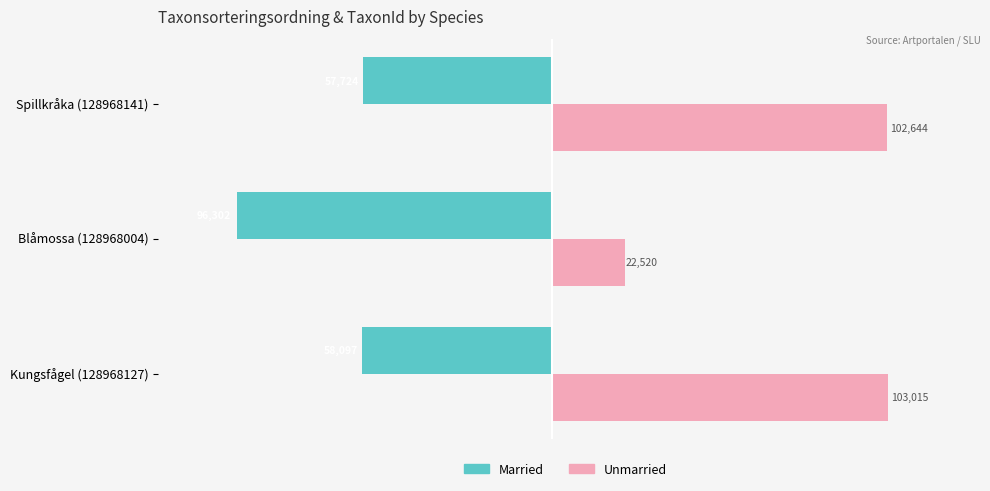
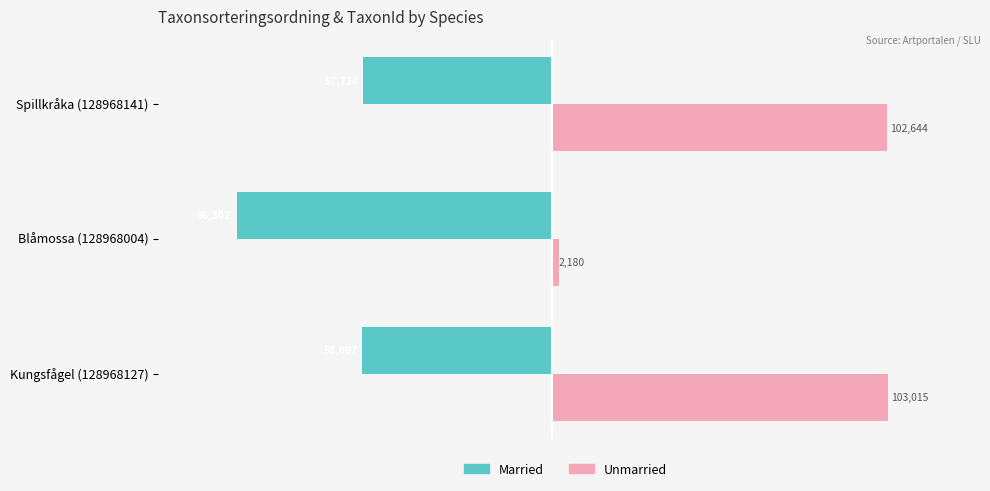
  {
    "Unmarried": {
      "Spillkråka (128968141)": "102,644",
-     "Blåmossa (128968004)": "22,520",
+     "Blåmossa (128968004)": "2,180",
      "Kungsfågel (128968127)": "103,015"
    }
  }
